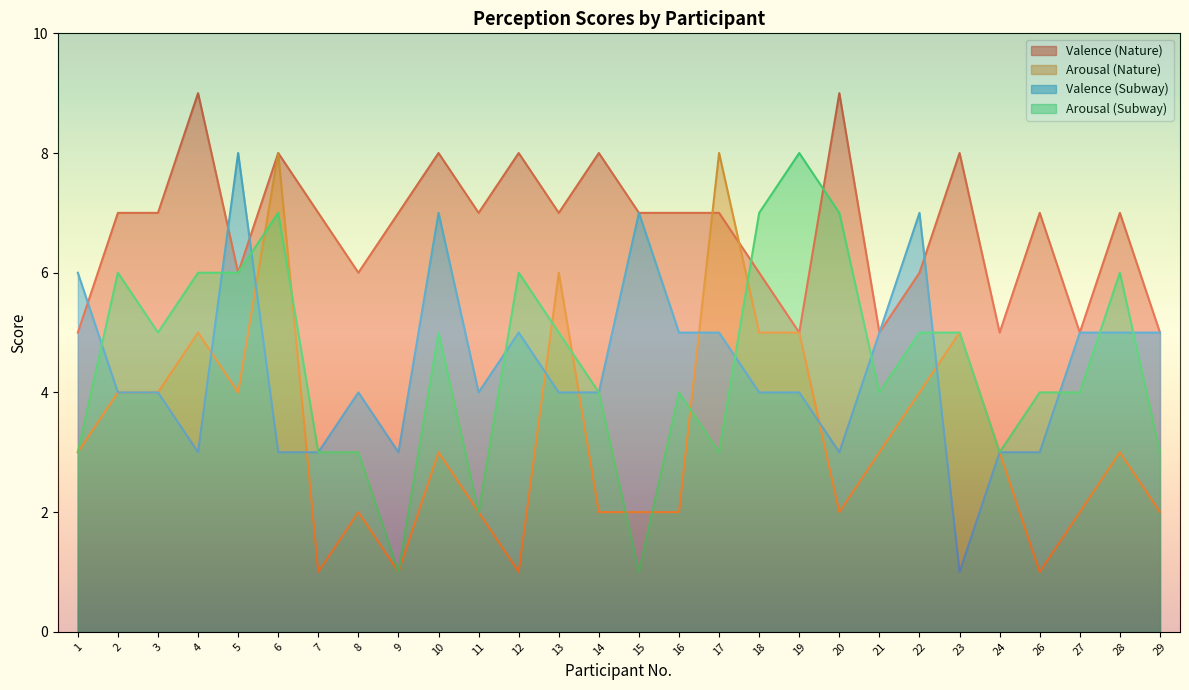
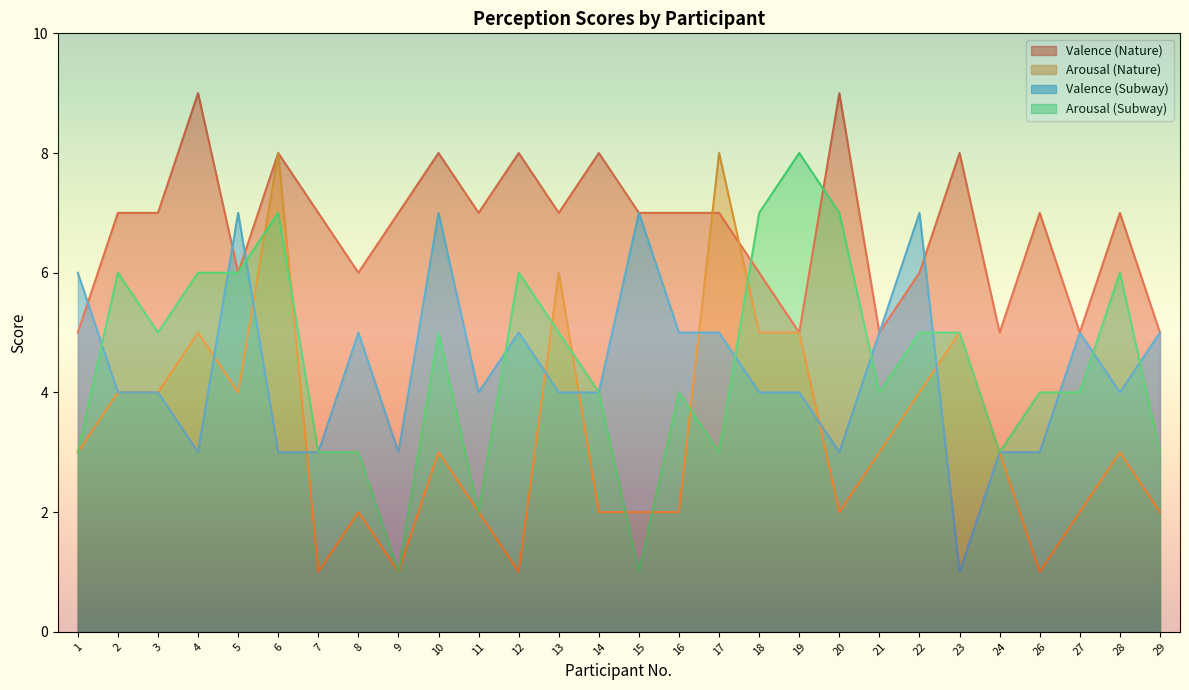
  {
    "Valence (Subway)": {
      "1": 6,
      "4": 3,
-     "5": 8,
+     "5": 7,
      "6": 3,
-     "8": 4,
+     "8": 5,
      "9": 3,
      "10": 7,
      "11": 4,
      "12": 5,
      "13": 4,
      "16": 5,
      "17": 5,
      "18": 4,
      "19": 4,
      "20": 3,
      "22": 7,
      "23": 1,
      "26": 3,
-     "28": 5
+     "28": 4
    },
    "Arousal (Subway)": {
      "2": 6,
      "3": 5,
      "4": 6,
      "6": 7,
      "8": 3,
      "10": 5,
      "12": 6,
      "13": 5,
      "15": 1,
      "16": 4,
      "17": 3,
      "18": 7,
      "19": 8,
      "20": 7,
      "21": 4,
      "22": 5,
      "26": 4,
      "27": 4,
      "28": 6,
      "29": 3
    }
  }
